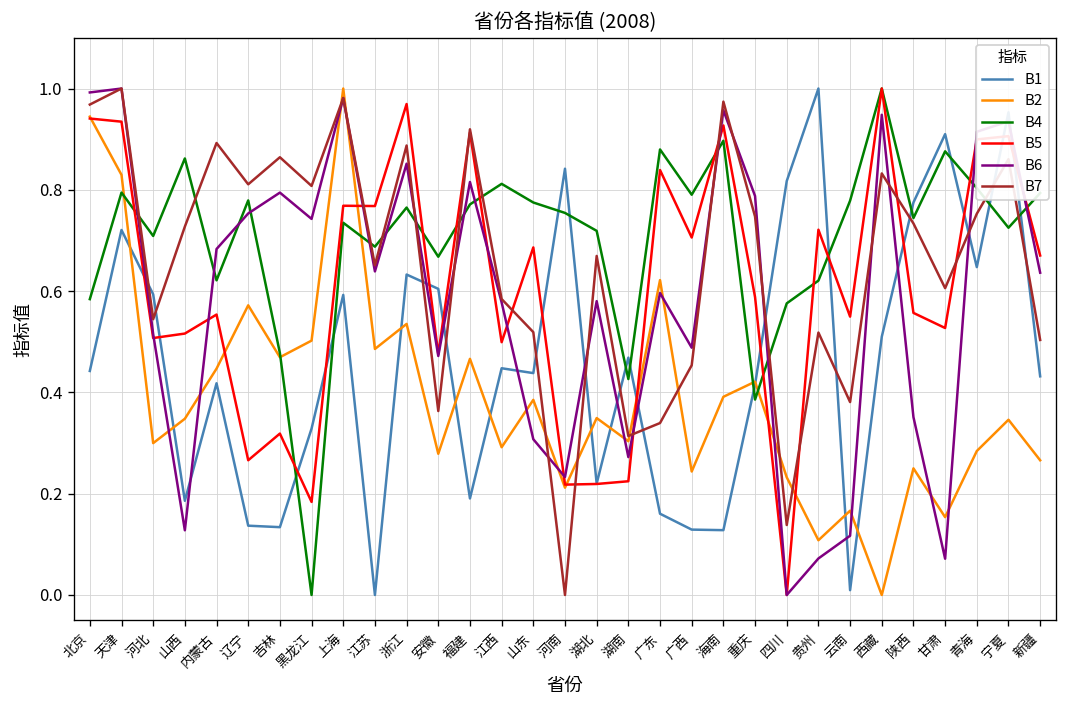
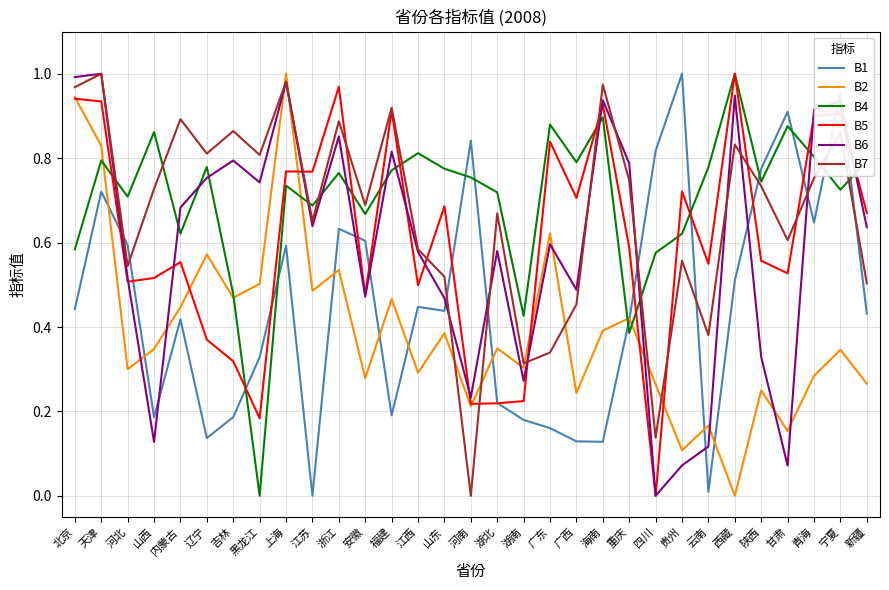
  {
    "B1": {
      "北京": 0.44,
      "天津": 0.72,
      "河北": 0.59,
      "山西": 0.19,
      "内蒙古": 0.42,
      "辽宁": 0.14,
-     "吉林": 0.13,
+     "吉林": 0.19,
      "黑龙江": 0.33,
      "上海": 0.59,
      "江苏": 0.00,
      "浙江": 0.63,
      "安徽": 0.60,
      "福建": 0.19,
      "江西": 0.45,
      "山东": 0.44,
      "河南": 0.84,
-     "湖南": 0.47,
+     "湖南": 0.18,
      "广东": 0.16,
      "广西": 0.13,
      "海南": 0.13,
      "四川": 0.82,
      "贵州": 1.00,
      "云南": 0.01,
      "西藏": 0.51,
      "陕西": 0.77,
      "甘肃": 0.91,
      "青海": 0.65,
      "新疆": 0.43
    },
    "B2": {
      "天津": 0.83,
      "河北": 0.30,
      "山西": 0.35,
      "内蒙古": 0.45,
      "辽宁": 0.57,
      "吉林": 0.47,
      "黑龙江": 0.50,
      "上海": 1.00,
      "江苏": 0.49,
      "浙江": 0.54,
      "安徽": 0.28,
      "福建": 0.47,
      "江西": 0.29,
      "山东": 0.39,
      "河南": 0.21,
      "湖北": 0.35,
      "湖南": 0.30,
      "广东": 0.62,
      "广西": 0.24,
      "海南": 0.39,
-     "四川": 0.23,
+     "四川": 0.26,
      "贵州": 0.11,
      "云南": 0.17,
      "西藏": 0.00,
      "陕西": 0.25,
      "甘肃": 0.15,
      "青海": 0.28,
      "宁夏": 0.35,
      "新疆": 0.27
    },
    "B4": {
      "北京": 0.58,
      "天津": 0.79,
      "河北": 0.71,
      "山西": 0.86,
      "内蒙古": 0.62,
      "辽宁": 0.78,
      "吉林": 0.48,
      "黑龙江": 0.00,
      "上海": 0.73,
      "江苏": 0.69,
      "浙江": 0.76,
      "安徽": 0.67,
      "福建": 0.77,
      "江西": 0.81,
      "山东": 0.77,
      "河南": 0.75,
      "湖北": 0.72,
      "湖南": 0.43,
      "广东": 0.88,
      "广西": 0.79,
      "海南": 0.90,
      "重庆": 0.39,
      "四川": 0.58,
      "贵州": 0.62,
      "云南": 0.78,
      "陕西": 0.74,
      "甘肃": 0.88,
      "宁夏": 0.73
    },
    "B5": {
      "天津": 0.93,
      "河北": 0.51,
      "山西": 0.52,
      "内蒙古": 0.55,
-     "辽宁": 0.27,
+     "辽宁": 0.37,
      "吉林": 0.32,
      "黑龙江": 0.18,
      "上海": 0.77,
      "江苏": 0.77,
      "浙江": 0.97,
      "福建": 0.91,
      "江西": 0.50,
      "山东": 0.69,
      "河南": 0.22,
      "湖南": 0.22,
      "广东": 0.84,
      "广西": 0.71,
      "海南": 0.93,
      "重庆": 0.59,
      "贵州": 0.72,
      "云南": 0.55,
      "陕西": 0.56,
      "甘肃": 0.53,
      "新疆": 0.67
    },
    "B6": {
      "北京": 0.99,
      "河北": 0.51,
      "山西": 0.13,
      "内蒙古": 0.68,
      "辽宁": 0.75,
      "吉林": 0.79,
      "黑龙江": 0.74,
      "江苏": 0.64,
      "浙江": 0.85,
      "福建": 0.82,
      "江西": 0.58,
-     "山东": 0.31,
+     "山东": 0.47,
      "河南": 0.23,
      "湖北": 0.58,
      "湖南": 0.27,
      "广东": 0.60,
      "广西": 0.49,
-     "海南": 0.96,
+     "海南": 0.94,
      "重庆": 0.79,
      "贵州": 0.07,
      "云南": 0.12,
      "西藏": 0.95,
-     "陕西": 0.35,
+     "陕西": 0.33,
      "甘肃": 0.07,
      "新疆": 0.64
    },
    "B7": {
      "北京": 0.97,
      "河北": 0.54,
      "山西": 0.73,
      "内蒙古": 0.89,
      "辽宁": 0.81,
      "吉林": 0.86,
      "黑龙江": 0.81,
      "江苏": 0.65,
      "浙江": 0.89,
-     "安徽": 0.36,
+     "安徽": 0.69,
      "福建": 0.92,
      "江西": 0.58,
      "山东": 0.52,
      "河南": 0.00,
      "湖北": 0.67,
      "湖南": 0.31,
      "广东": 0.34,
      "广西": 0.45,
      "海南": 0.97,
      "重庆": 0.75,
      "四川": 0.14,
-     "贵州": 0.52,
+     "贵州": 0.56,
      "云南": 0.38,
      "西藏": 0.83,
      "陕西": 0.73,
      "甘肃": 0.61,
      "青海": 0.75,
      "新疆": 0.50
    }
  }
